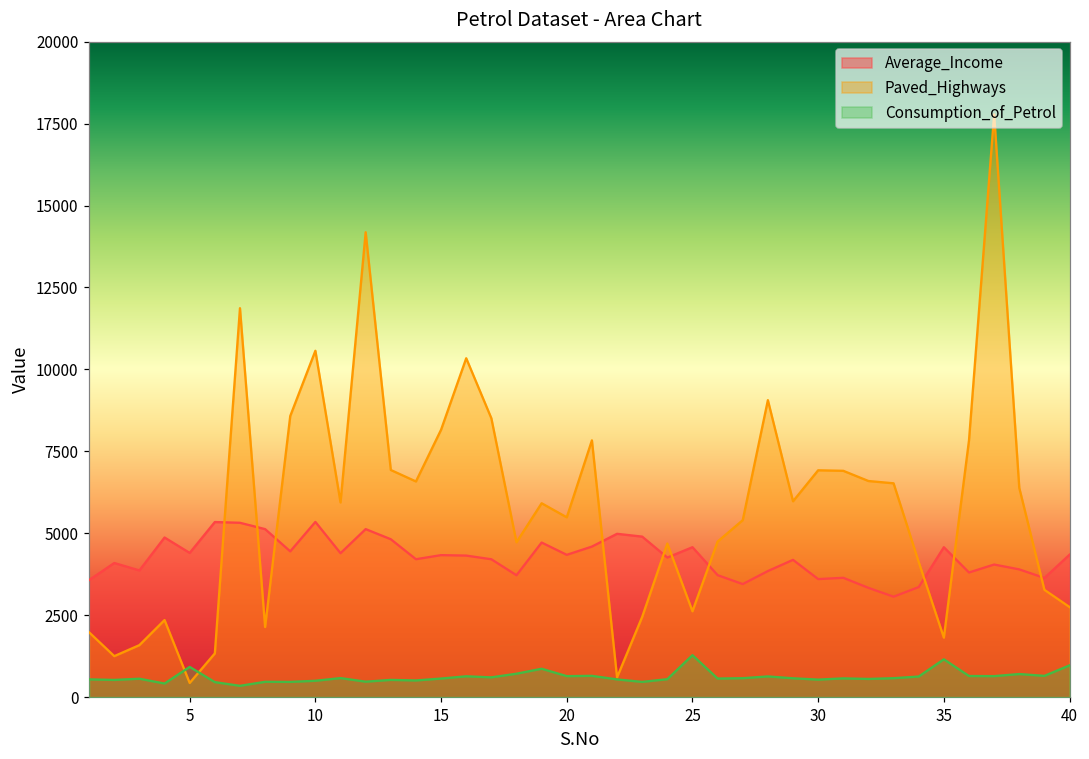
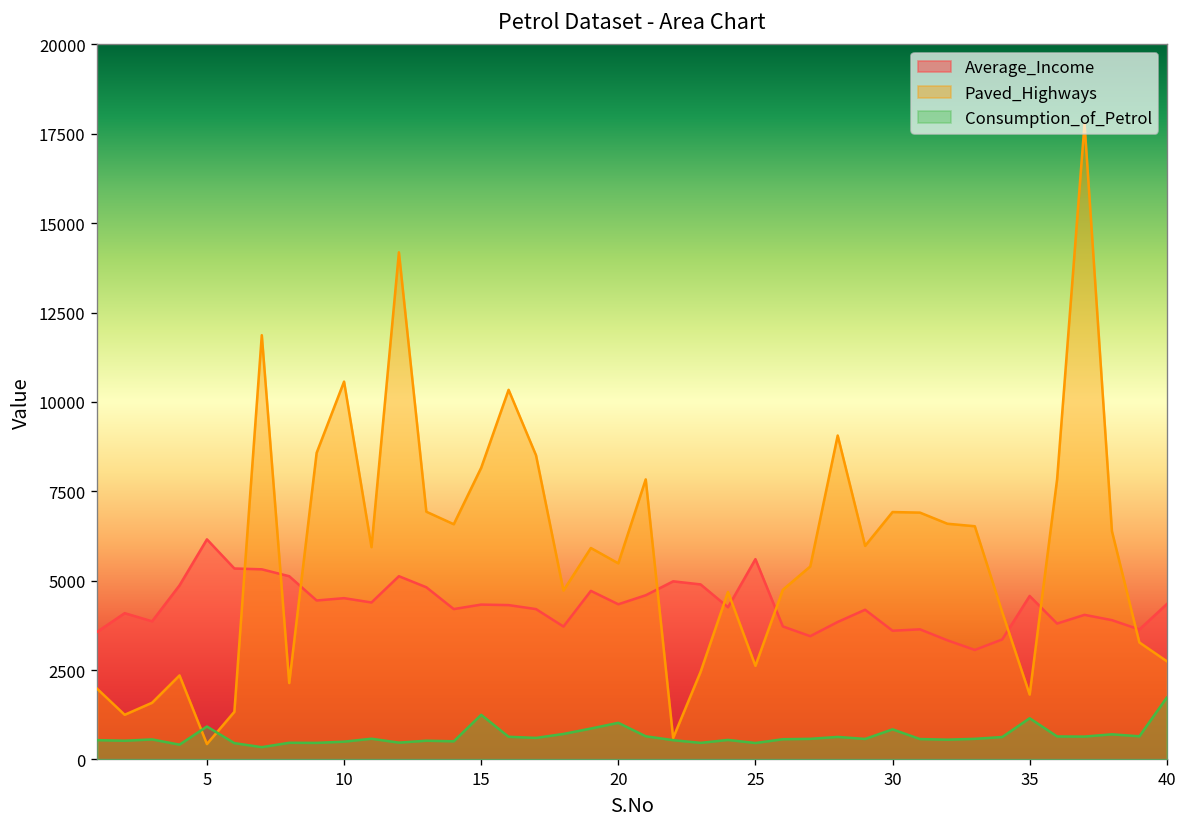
  {
    "Average_Income": {
-     "5": 4400,
-     "10": 5300,
+     "5": 6200,
+     "10": 4500,
      "15": 4300,
      "20": 4300,
-     "25": 4600,
+     "25": 5600,
      "30": 3600,
      "35": 4600,
      "40": 4300
    },
    "Paved_Highways": {
      "5": 400,
      "10": 10600,
      "15": 8200,
      "20": 5500,
      "25": 2600,
      "30": 6900,
      "35": 1800,
      "40": 2700
    },
    "Consumption_of_Petrol": {
      "5": 900,
      "10": 500,
-     "15": 600,
-     "20": 600,
-     "25": 1300,
-     "30": 500,
+     "15": 1200,
+     "20": 1000,
+     "25": 500,
+     "30": 800,
      "35": 1200,
-     "40": 1000
+     "40": 1700
    }
  }
